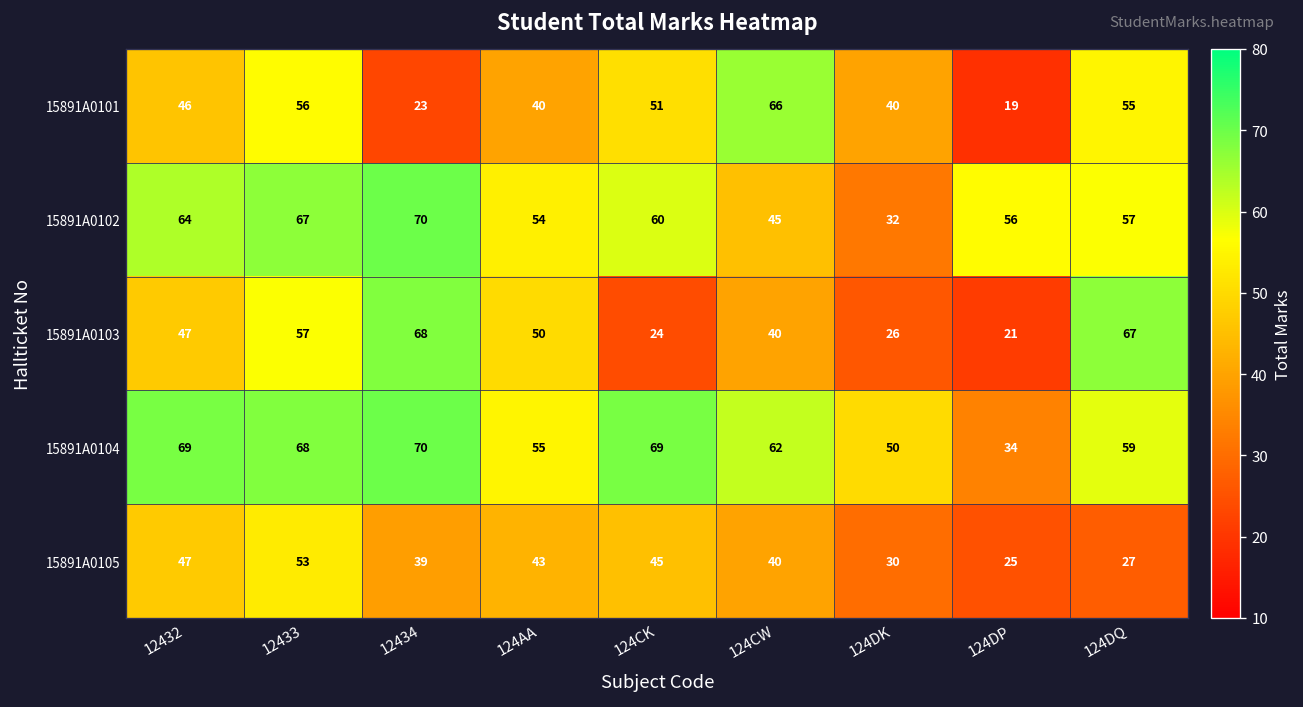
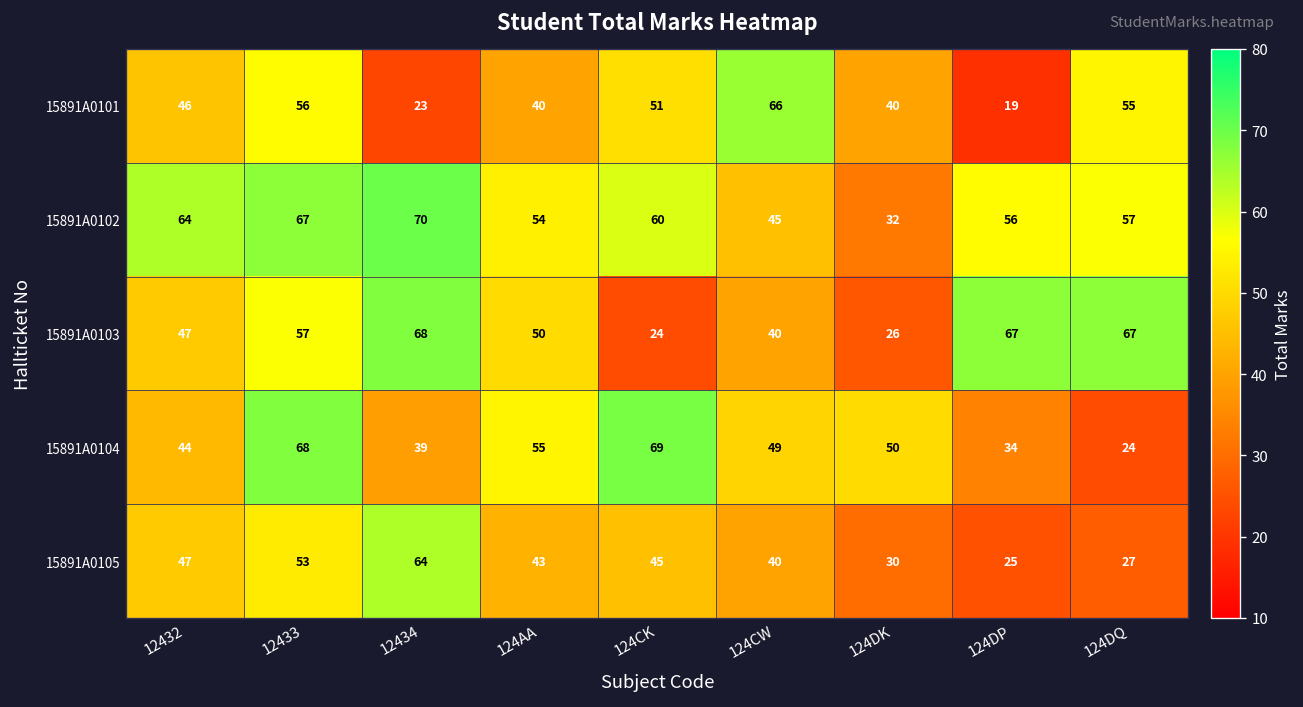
  {
    "15891A0101": {
      "12432": 46,
      "12433": 56,
      "12434": 23,
      "124AA": 40,
      "124CK": 51,
      "124CW": 66,
      "124DK": 40,
      "124DP": 19,
      "124DQ": 55
    },
    "15891A0102": {
      "12432": 64,
      "12433": 67,
      "12434": 70,
      "124AA": 54,
      "124CK": 60,
      "124CW": 45,
      "124DK": 32,
      "124DP": 56,
      "124DQ": 57
    },
    "15891A0103": {
      "12432": 47,
      "12433": 57,
      "12434": 68,
      "124AA": 50,
      "124CK": 24,
      "124CW": 40,
      "124DK": 26,
-     "124DP": 21,
+     "124DP": 67,
      "124DQ": 67
    },
    "15891A0104": {
-     "12432": 69,
+     "12432": 44,
      "12433": 68,
-     "12434": 70,
+     "12434": 39,
      "124AA": 55,
      "124CK": 69,
-     "124CW": 62,
+     "124CW": 49,
      "124DK": 50,
      "124DP": 34,
-     "124DQ": 59
+     "124DQ": 24
    },
    "15891A0105": {
      "12432": 47,
      "12433": 53,
-     "12434": 39,
+     "12434": 64,
      "124AA": 43,
      "124CK": 45,
      "124CW": 40,
      "124DK": 30,
      "124DP": 25,
      "124DQ": 27
    }
  }
